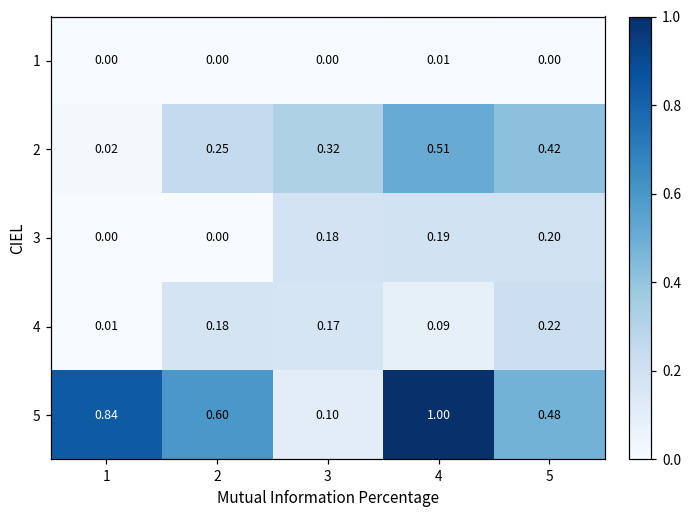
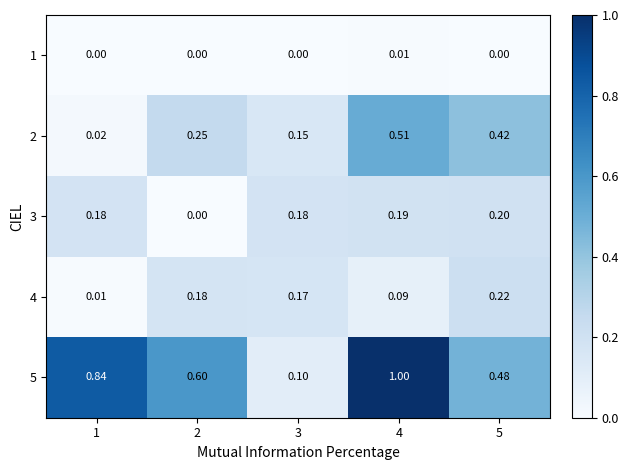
  {
    "1": {
      "1": 0.00,
      "2": 0.00,
      "3": 0.00,
      "4": 0.01,
      "5": 0.00
    },
    "2": {
      "1": 0.02,
      "2": 0.25,
-     "3": 0.32,
+     "3": 0.15,
      "4": 0.51,
      "5": 0.42
    },
    "3": {
-     "1": 0.00,
+     "1": 0.18,
      "2": 0.00,
      "3": 0.18,
      "4": 0.19,
      "5": 0.20
    },
    "4": {
      "1": 0.01,
      "2": 0.18,
      "3": 0.17,
      "4": 0.09,
      "5": 0.22
    },
    "5": {
      "1": 0.84,
      "2": 0.60,
      "3": 0.10,
      "4": 1.00,
      "5": 0.48
    }
  }
